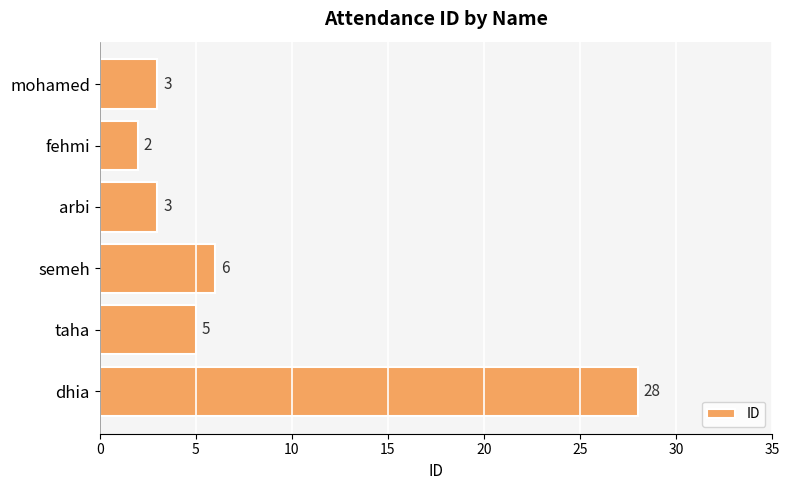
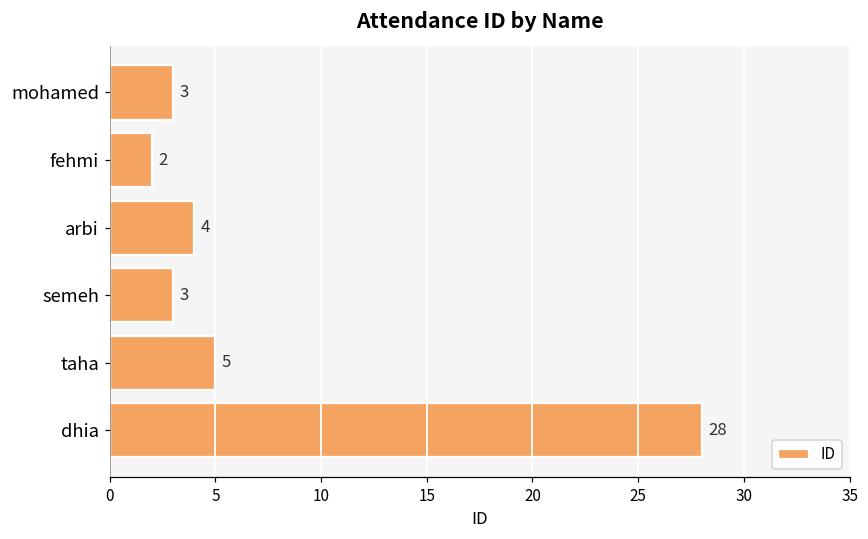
  {
    "mohamed": 3,
    "fehmi": 2,
-   "arbi": 3,
-   "semeh": 6,
+   "arbi": 4,
+   "semeh": 3,
    "taha": 5,
    "dhia": 28
  }
